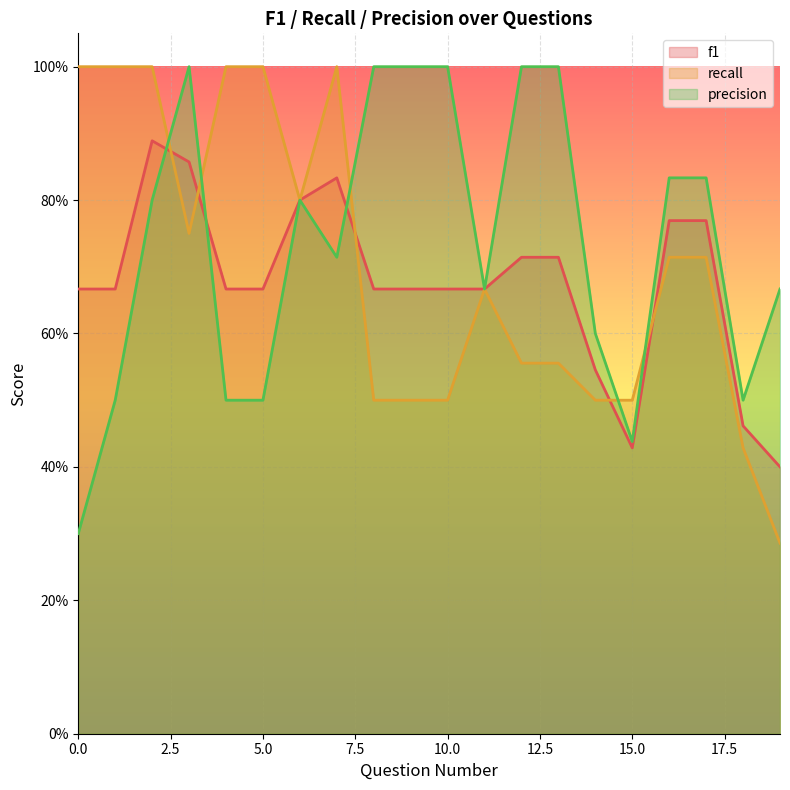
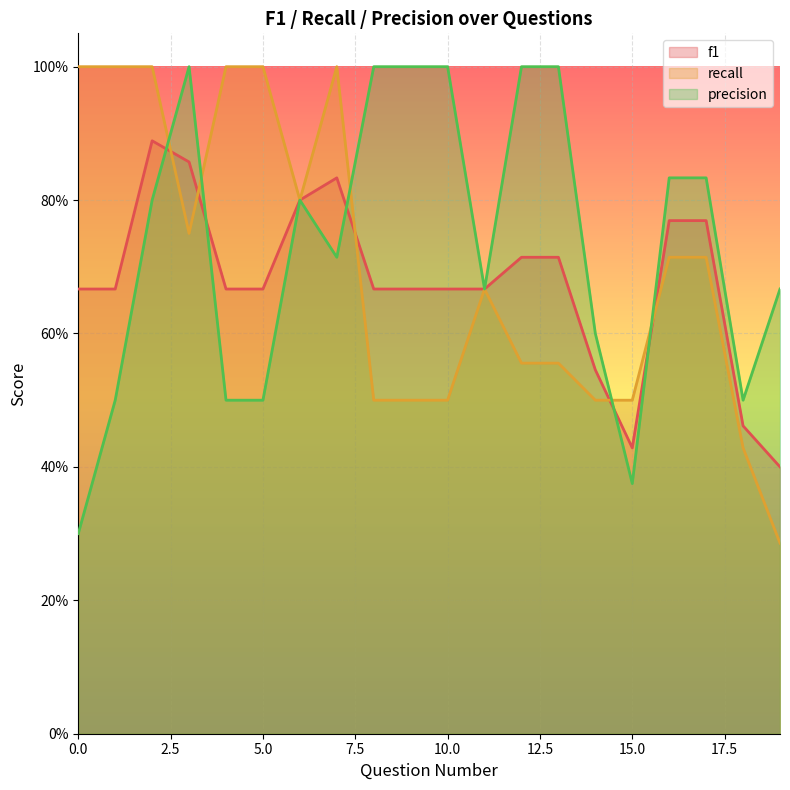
  {
    "precision": {
      "0.0": "30%",
      "5.0": "50%",
      "10.0": "100%",
-     "15.0": "44%"
+     "15.0": "38%"
    }
  }
